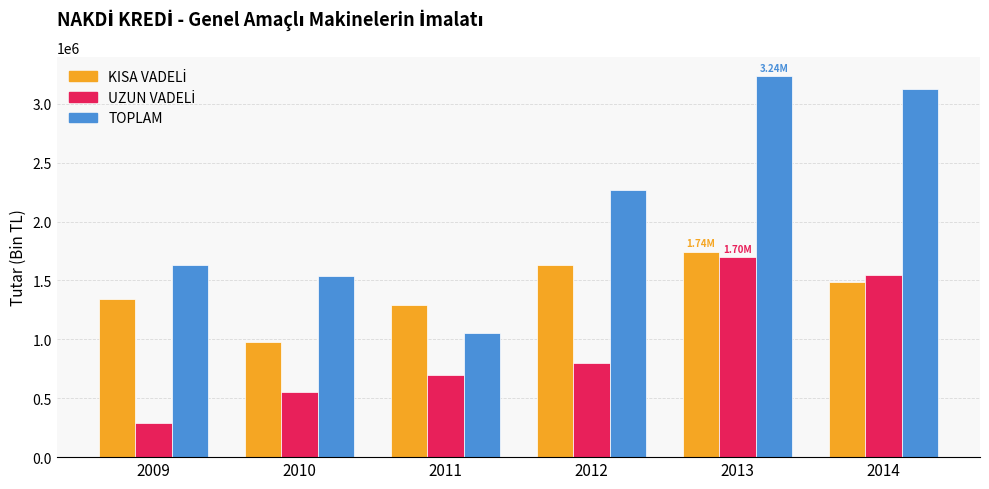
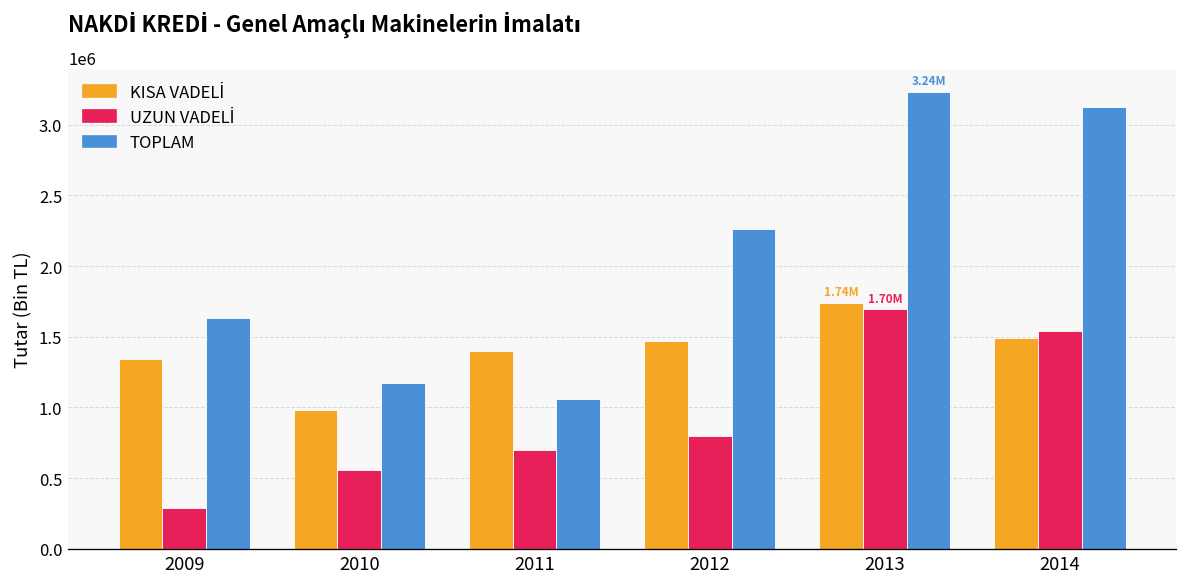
  {
    "KISA VADELİ": {
      "2009": "1340000",
      "2010": "980000",
-     "2011": "1290000",
-     "2012": "1630000",
+     "2011": "1400000",
+     "2012": "1470000",
      "2014": "1490000"
    },
    "UZUN VADELİ": {
      "2013": "1.70M"
    },
    "TOPLAM": {
      "2009": "1630000",
-     "2010": "1540000",
+     "2010": "1170000",
      "2011": "1060000",
      "2012": "2260000",
      "2014": "3120000"
    }
  }
